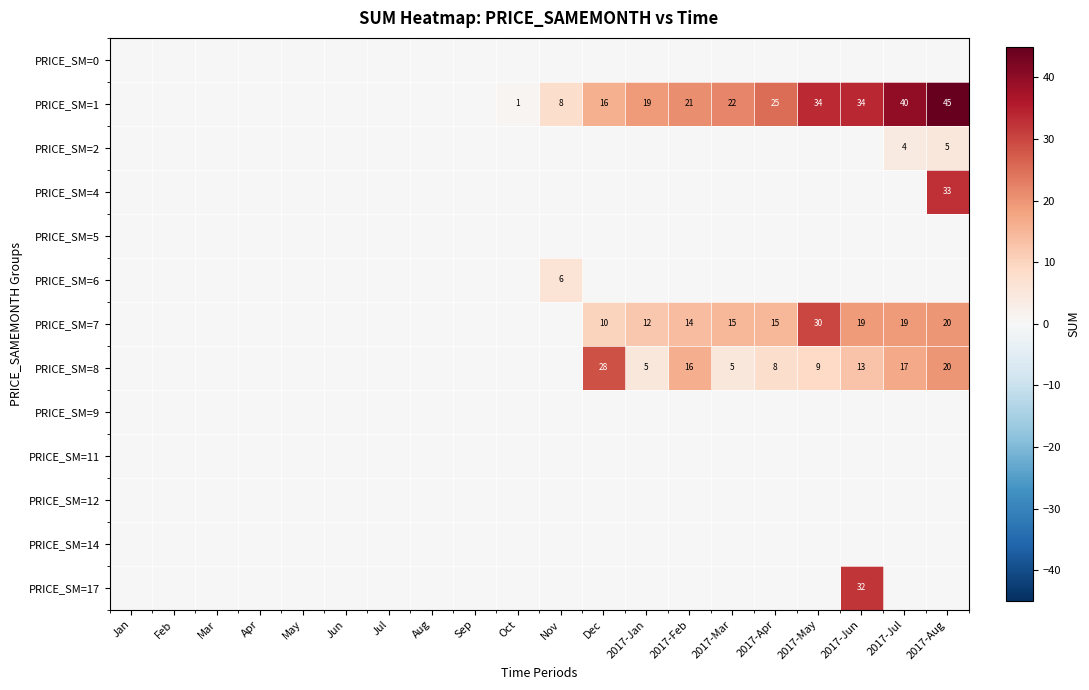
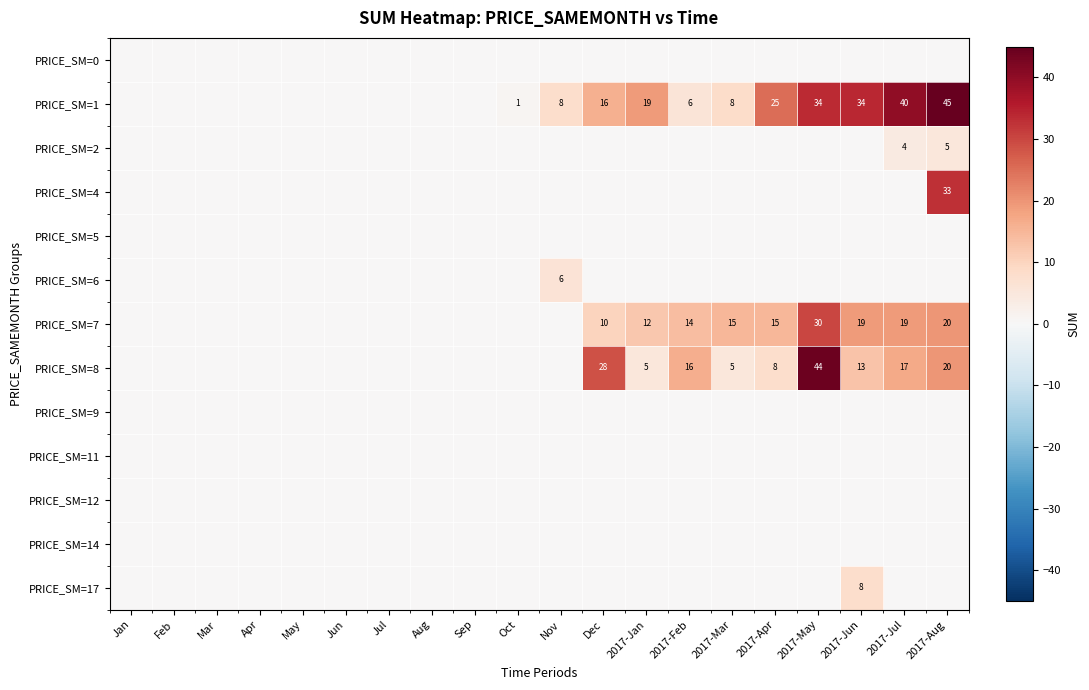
  {
    "PRICE_SM=1": {
      "Oct": 1,
      "Nov": 8,
      "Dec": 16,
      "2017-Jan": 19,
-     "2017-Feb": 21,
-     "2017-Mar": 22,
+     "2017-Feb": 6,
+     "2017-Mar": 8,
      "2017-Apr": 25,
      "2017-May": 34,
      "2017-Jun": 34,
      "2017-Jul": 40,
      "2017-Aug": 45
    },
    "PRICE_SM=2": {
      "2017-Jul": 4,
      "2017-Aug": 5
    },
    "PRICE_SM=4": {
      "2017-Aug": 33
    },
    "PRICE_SM=6": {
      "Nov": 6
    },
    "PRICE_SM=7": {
      "Dec": 10,
      "2017-Jan": 12,
      "2017-Feb": 14,
      "2017-Mar": 15,
      "2017-Apr": 15,
      "2017-May": 30,
      "2017-Jun": 19,
      "2017-Jul": 19,
      "2017-Aug": 20
    },
    "PRICE_SM=8": {
      "Dec": 28,
      "2017-Jan": 5,
      "2017-Feb": 16,
      "2017-Mar": 5,
      "2017-Apr": 8,
-     "2017-May": 9,
+     "2017-May": 44,
      "2017-Jun": 13,
      "2017-Jul": 17,
      "2017-Aug": 20
    },
    "PRICE_SM=17": {
-     "2017-Jun": 32
+     "2017-Jun": 8
    }
  }
